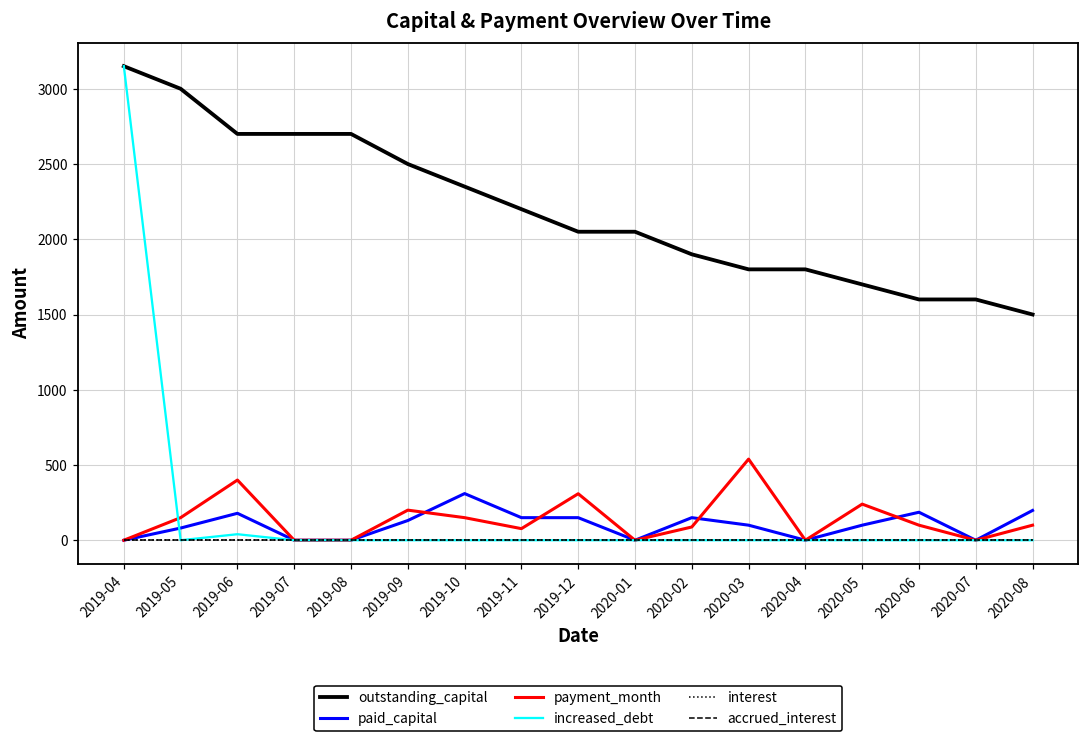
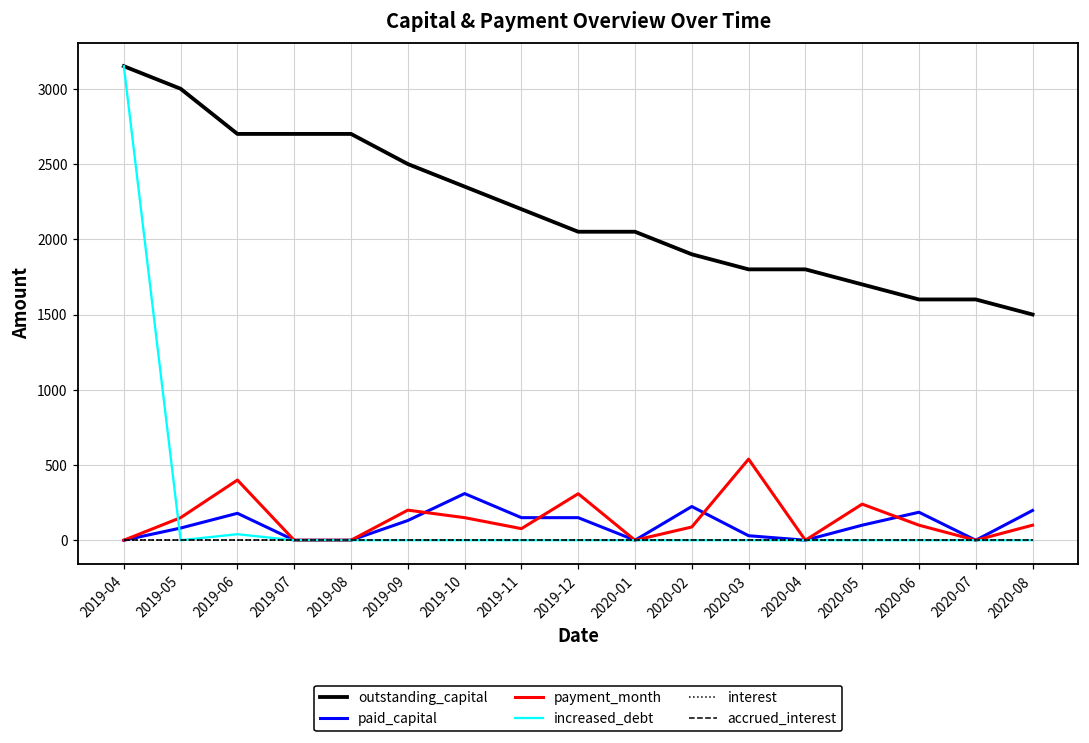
  {
    "paid_capital": {
      "2019-05": 80,
      "2019-06": 180,
      "2019-09": 130,
      "2019-10": 310,
      "2019-11": 150,
      "2019-12": 150,
-     "2020-02": 150,
-     "2020-03": 100,
+     "2020-02": 220,
+     "2020-03": 30,
      "2020-05": 100,
      "2020-06": 190,
      "2020-08": 200
    },
    "payment_month": {
      "2019-05": 150,
      "2019-06": 400,
      "2019-09": 200,
      "2019-10": 150,
      "2019-11": 80,
      "2019-12": 310,
      "2020-02": 90,
      "2020-03": 540,
      "2020-05": 240,
      "2020-06": 100,
      "2020-08": 100
    },
    "increased_debt": {
      "2019-06": 40
    }
  }
